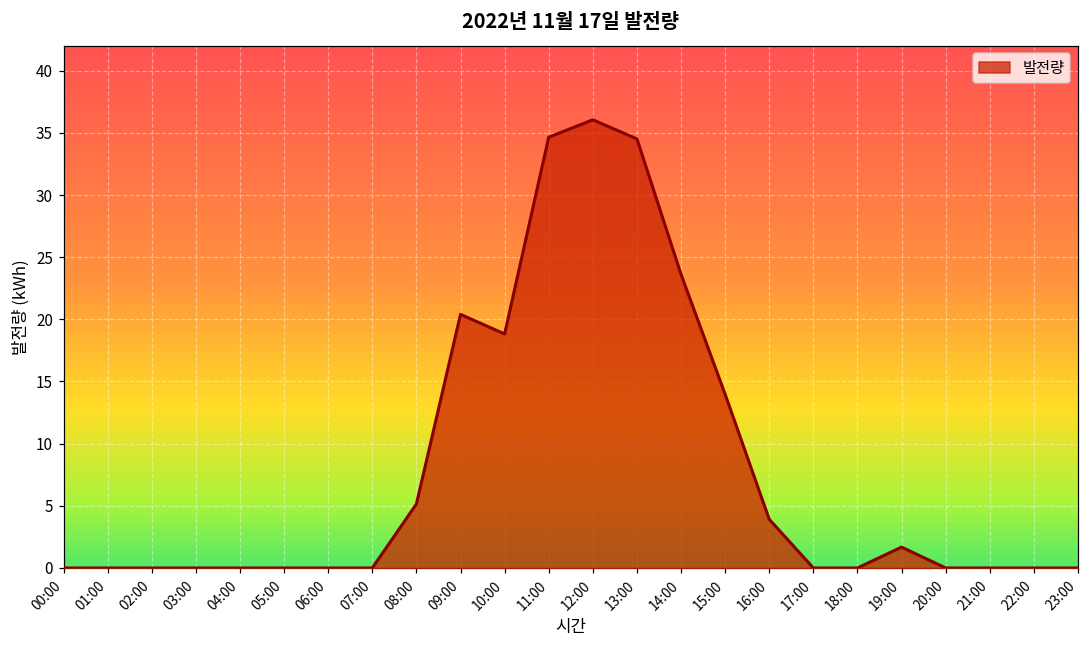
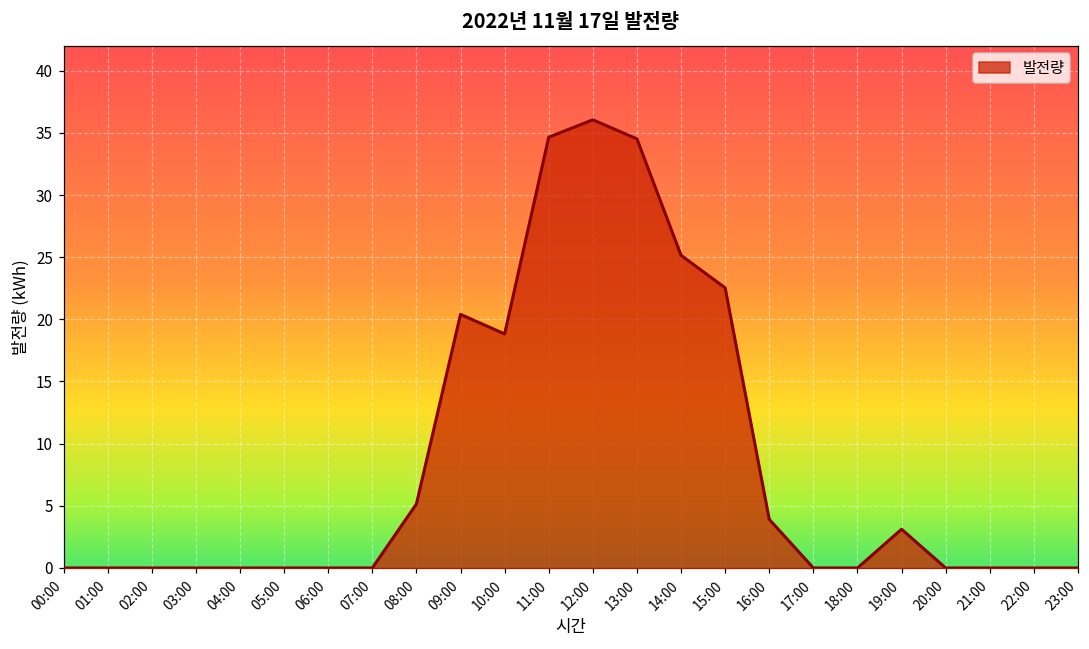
  {
    "00:00": 0.0,
    "01:00": 0.0,
    "02:00": 0.0,
    "03:00": 0.0,
    "04:00": 0.0,
    "05:00": 0.0,
    "06:00": 0.0,
    "07:00": 0.0,
    "08:00": 5.1,
    "09:00": 20.4,
    "10:00": 18.8,
    "11:00": 34.7,
    "12:00": 36.0,
    "13:00": 34.5,
-   "14:00": 23.6,
-   "15:00": 14.0,
+   "14:00": 25.2,
+   "15:00": 22.5,
    "16:00": 3.9,
    "17:00": 0.0,
    "18:00": 0.0,
-   "19:00": 1.7,
+   "19:00": 3.1,
    "20:00": 0.0,
    "21:00": 0.0,
    "22:00": 0.0,
    "23:00": 0.0
  }
